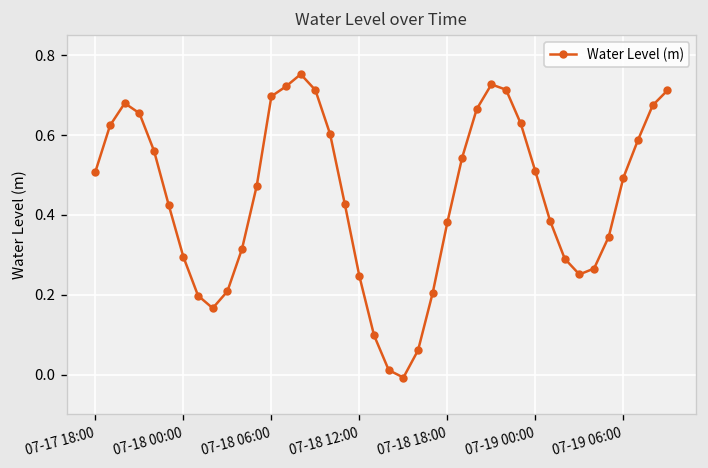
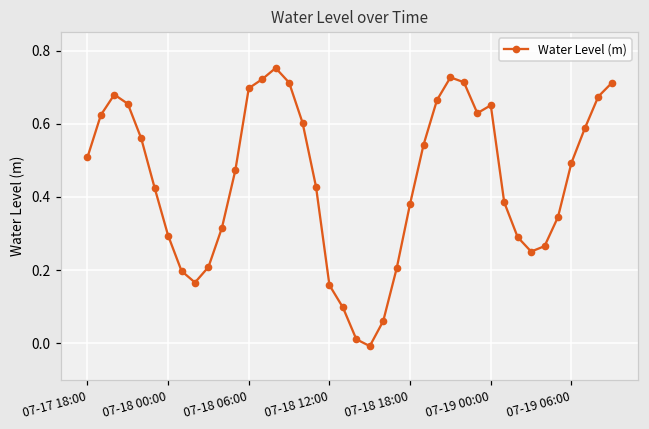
  {
    "07-17 18:00": 0.51,
    "07-18 00:00": 0.29,
    "07-18 06:00": 0.70,
-   "07-18 12:00": 0.25,
+   "07-18 12:00": 0.16,
    "07-18 18:00": 0.38,
-   "07-19 00:00": 0.51,
+   "07-19 00:00": 0.65,
    "07-19 06:00": 0.49
  }
